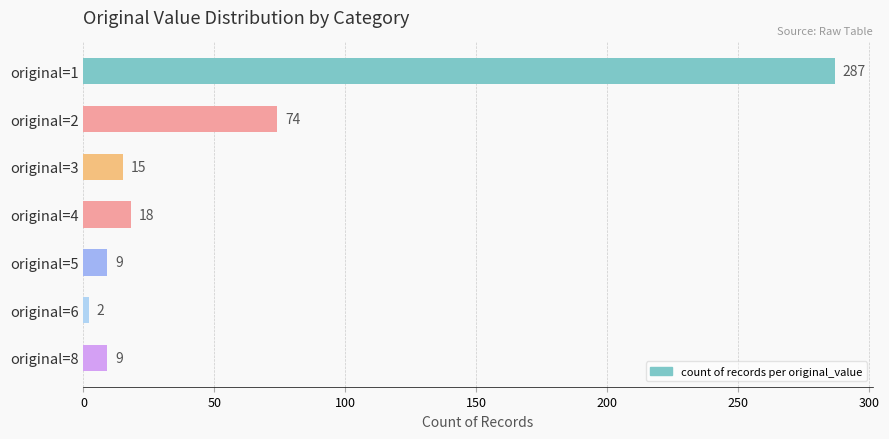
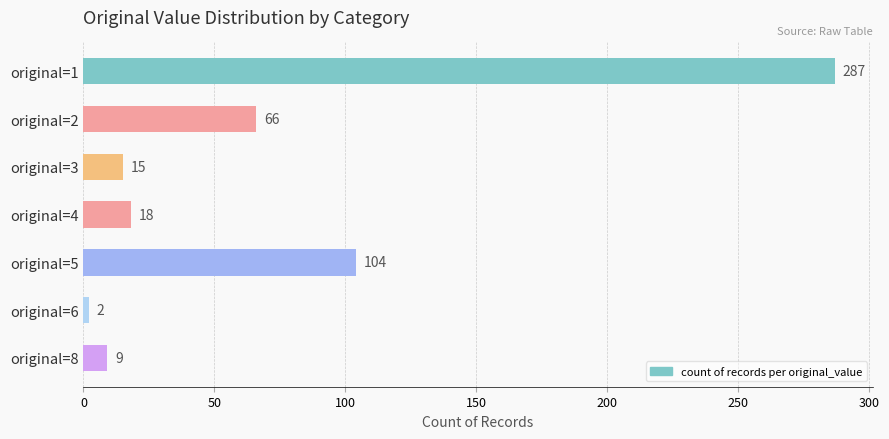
  {
    "original=1": 287,
-   "original=2": 74,
+   "original=2": 66,
    "original=3": 15,
    "original=4": 18,
-   "original=5": 9,
+   "original=5": 104,
    "original=6": 2,
    "original=8": 9
  }
